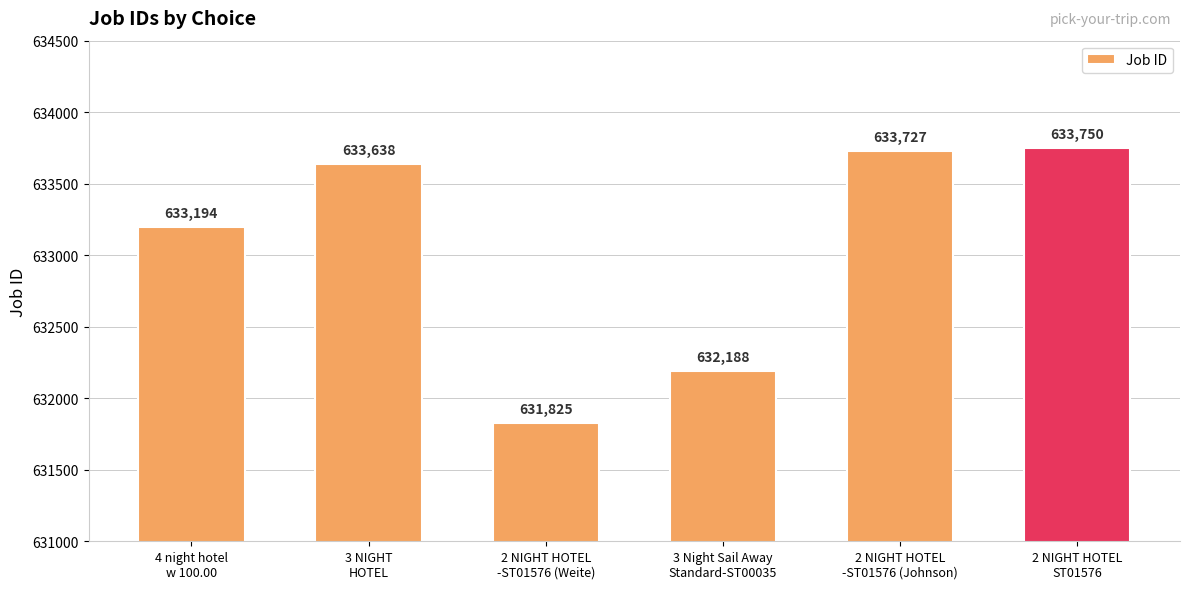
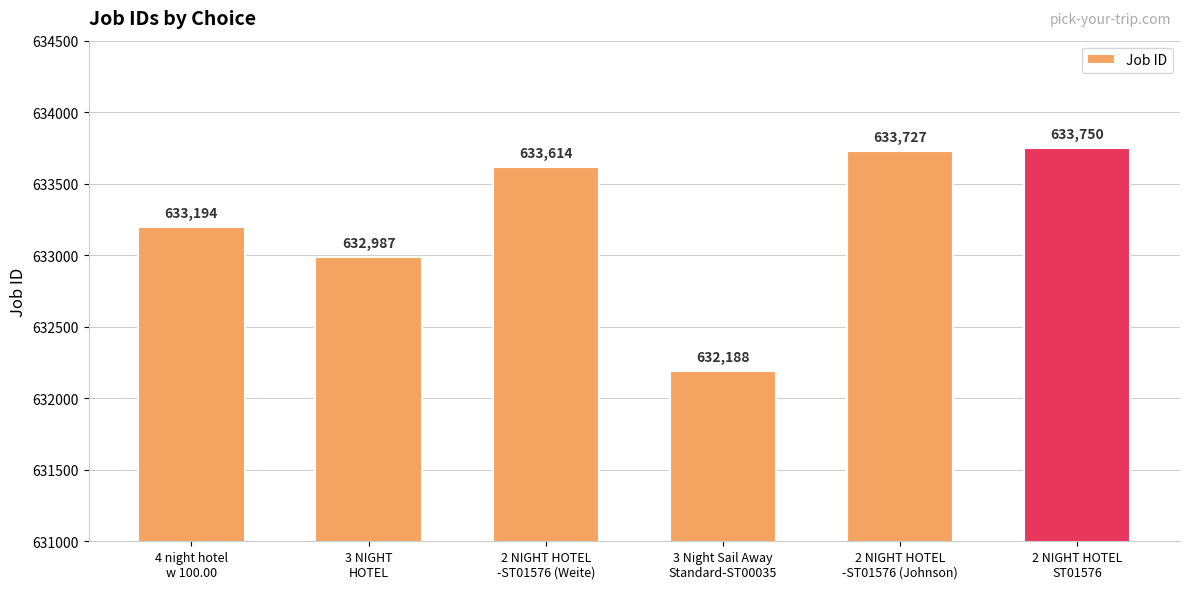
  {
    "4 night hotel w 100.00": "633,194",
-   "3 NIGHT HOTEL": "633,638",
-   "2 NIGHT HOTEL -ST01576 (Weite)": "631,825",
+   "3 NIGHT HOTEL": "632,987",
+   "2 NIGHT HOTEL -ST01576 (Weite)": "633,614",
    "3 Night Sail Away Standard-ST00035": "632,188",
    "2 NIGHT HOTEL -ST01576 (Johnson)": "633,727",
    "2 NIGHT HOTEL ST01576": "633,750"
  }
